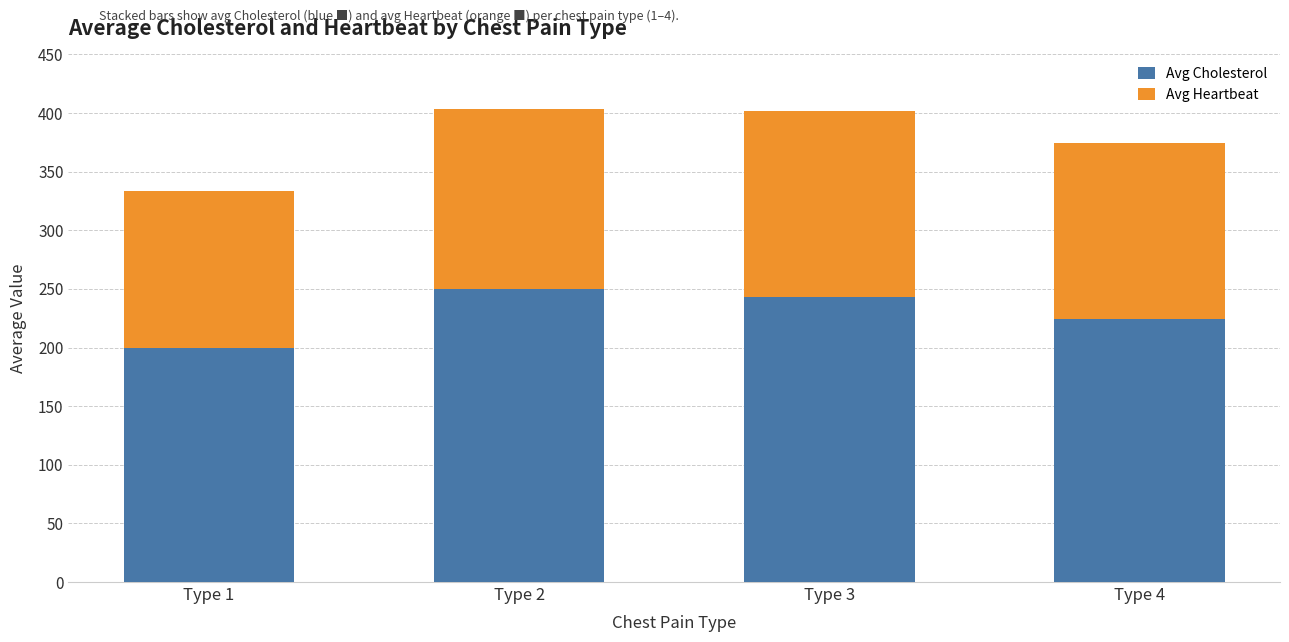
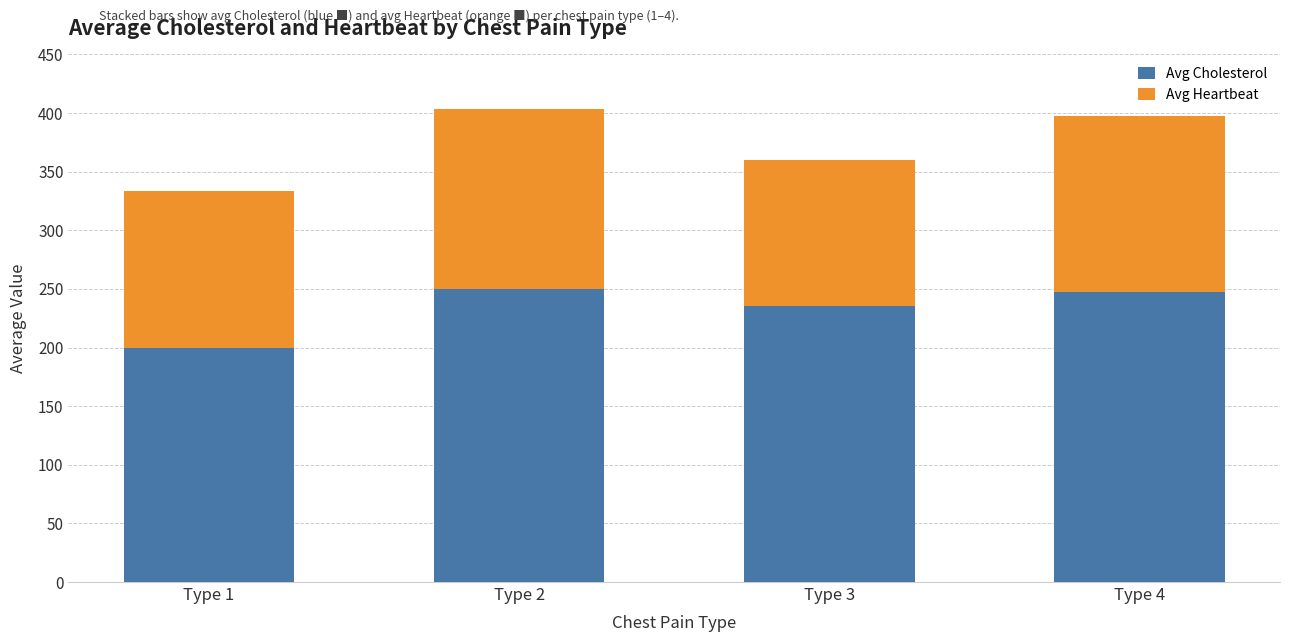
  {
    "Avg Cholesterol": {
      "Type 1": 200,
      "Type 2": 250,
-     "Type 3": 243,
-     "Type 4": 224
+     "Type 3": 235,
+     "Type 4": 247
    },
    "Avg Heartbeat": {
      "Type 1": 134,
      "Type 2": 154,
-     "Type 3": 158,
+     "Type 3": 125,
      "Type 4": 150
    }
  }
